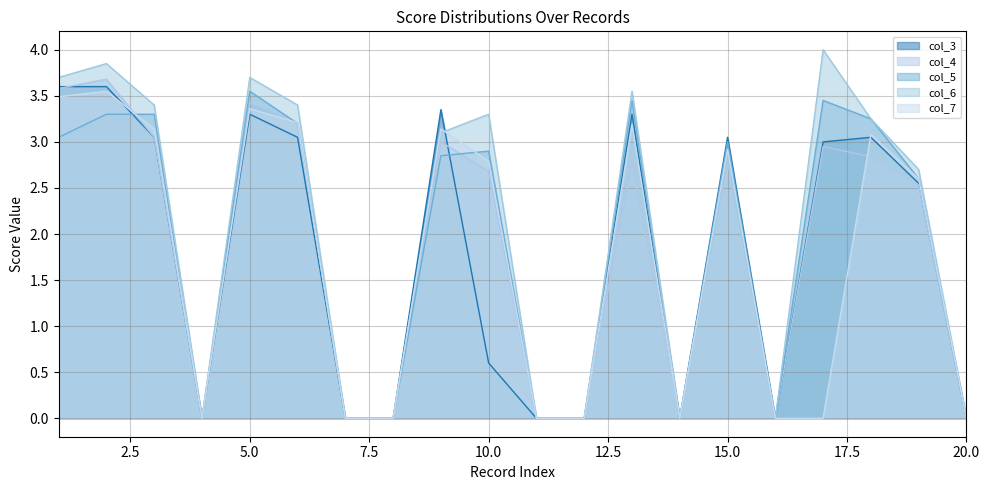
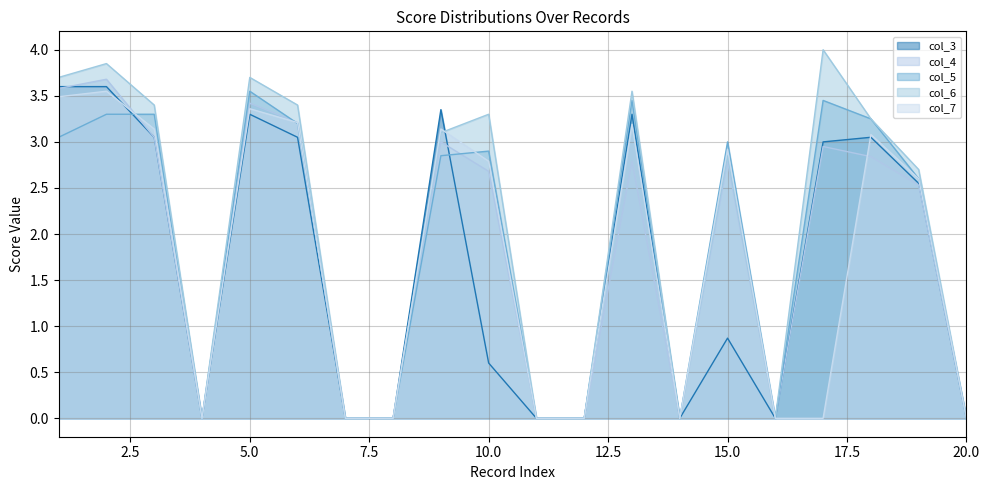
  {
    "col_3": {
      "5.0": 3.3,
      "10.0": 0.6,
-     "15.0": 3.1
+     "15.0": 0.9
    }
  }
